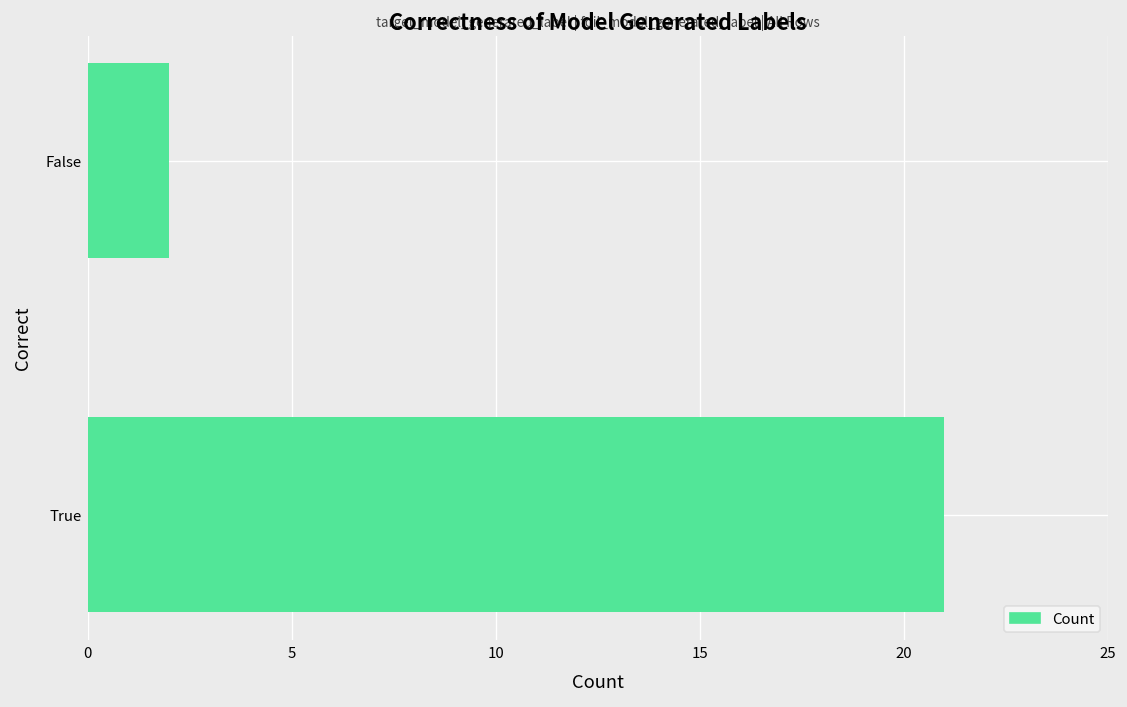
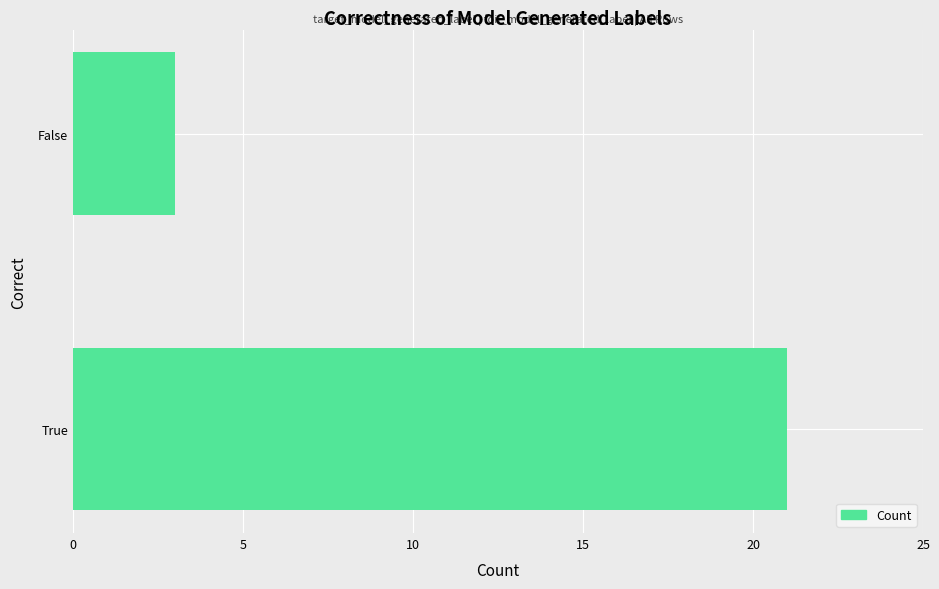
  {
-   "False": 2,
+   "False": 3,
    "True": 21
  }
